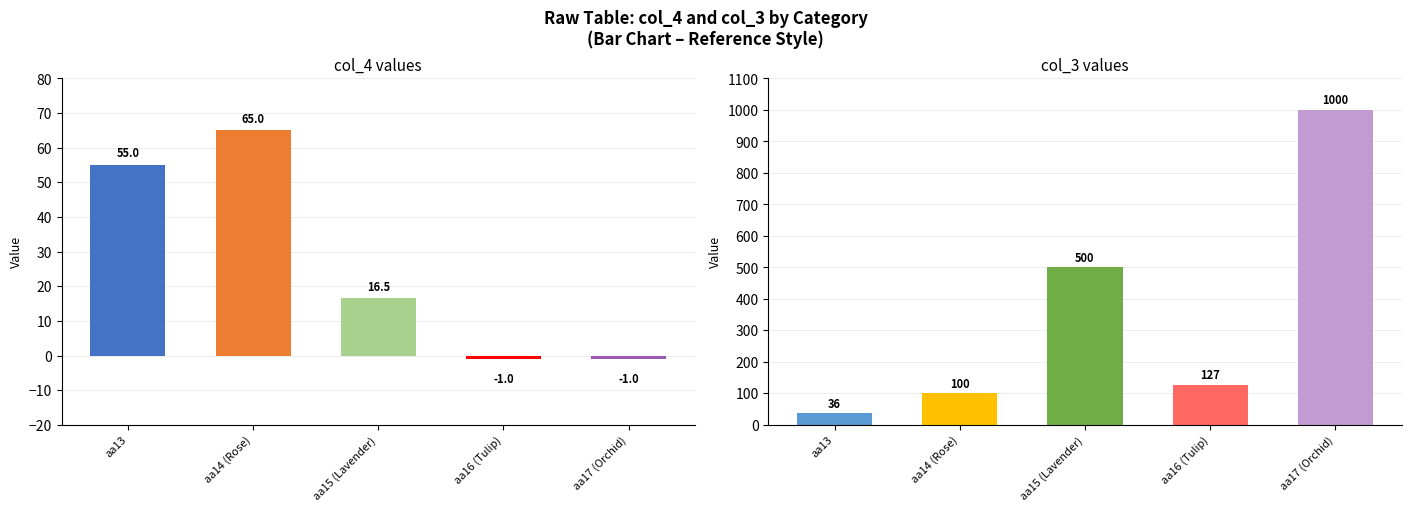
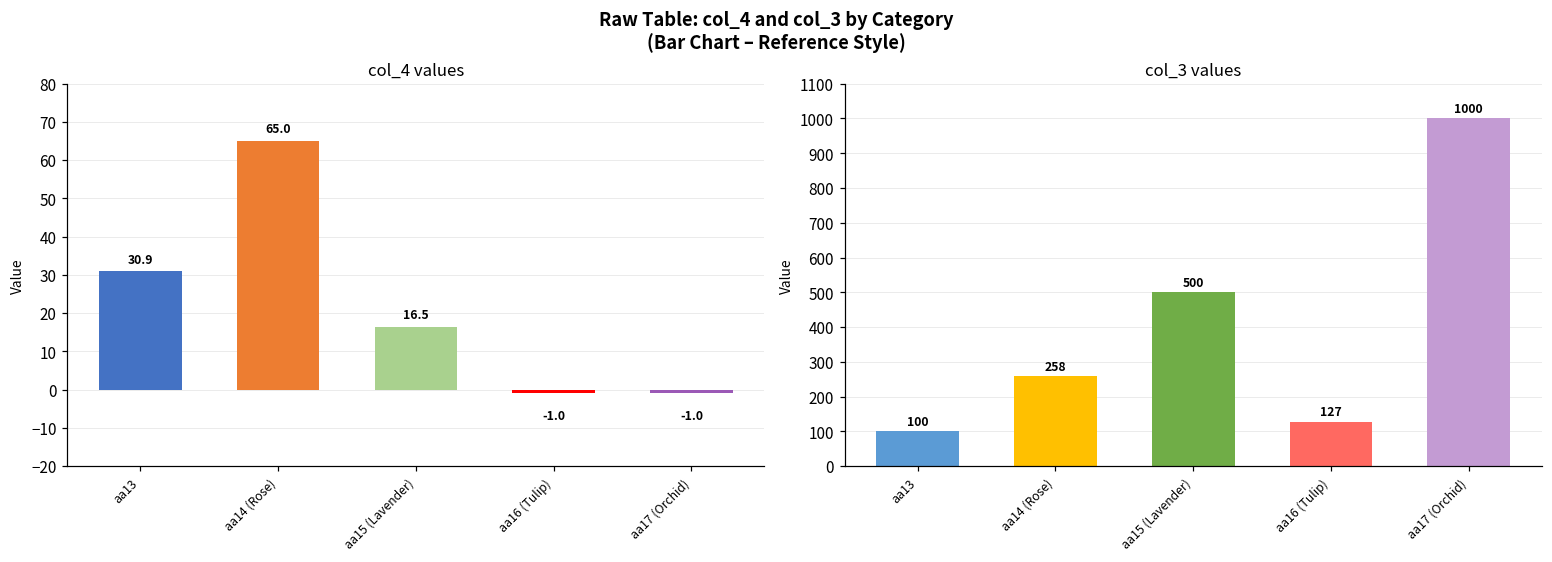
  {
    "col_4 values": {
-     "aa13": 55.0,
+     "aa13": 30.9,
      "aa14 (Rose)": 65.0,
      "aa15 (Lavender)": 16.5,
      "aa16 (Tulip)": -1.0,
      "aa17 (Orchid)": -1.0
    },
    "col_3 values": {
-     "aa13": 36,
-     "aa14 (Rose)": 100,
+     "aa13": 100,
+     "aa14 (Rose)": 258,
      "aa15 (Lavender)": 500,
      "aa16 (Tulip)": 127,
      "aa17 (Orchid)": 1000
    }
  }
